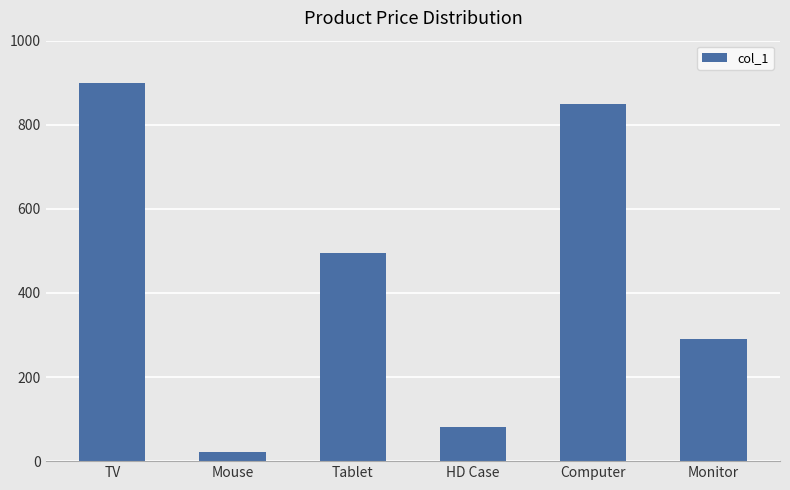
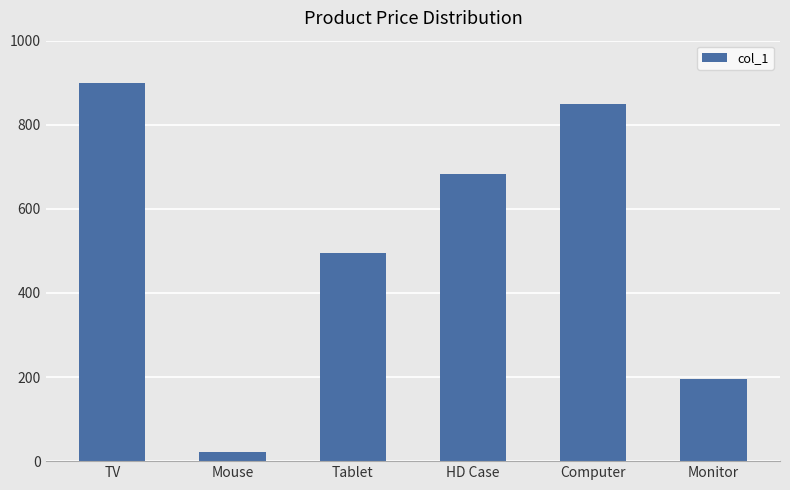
  {
    "TV": 900,
    "Mouse": 20,
    "Tablet": 490,
-   "HD Case": 80,
+   "HD Case": 680,
    "Computer": 850,
-   "Monitor": 290
+   "Monitor": 200
  }
